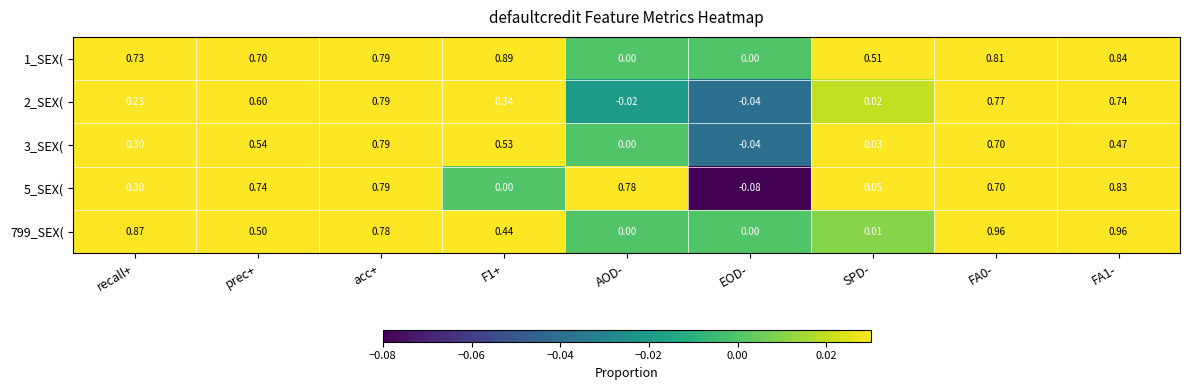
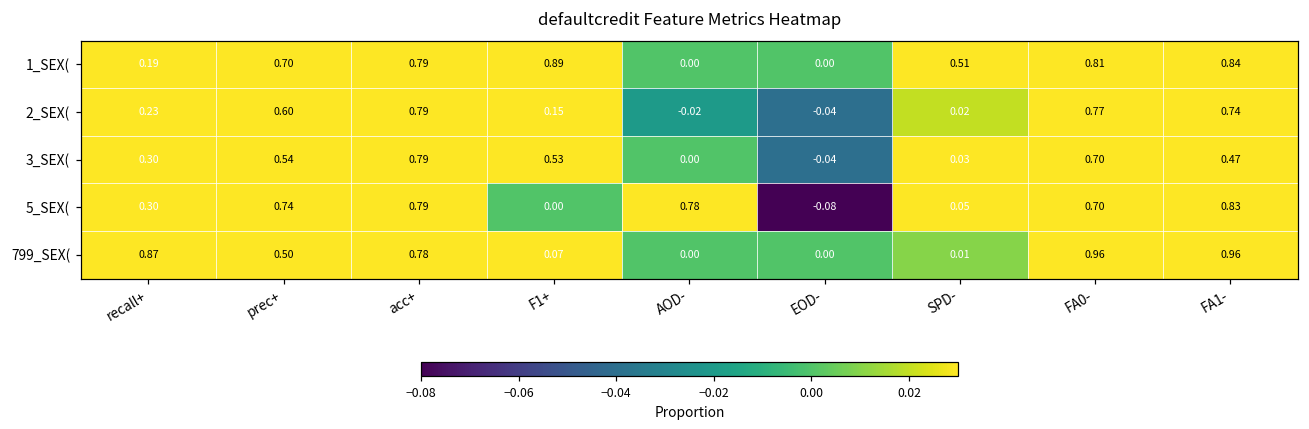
  {
    "1_SEX(": {
-     "recall+": 0.73,
+     "recall+": 0.19,
      "prec+": 0.70,
      "acc+": 0.79,
      "F1+": 0.89,
      "AOD-": 0.00,
      "EOD-": 0.00,
      "SPD-": 0.51,
      "FA0-": 0.81,
      "FA1-": 0.84
    },
    "2_SEX(": {
      "recall+": 0.23,
      "prec+": 0.60,
      "acc+": 0.79,
-     "F1+": 0.34,
+     "F1+": 0.15,
      "AOD-": -0.02,
      "EOD-": -0.04,
      "SPD-": 0.02,
      "FA0-": 0.77,
      "FA1-": 0.74
    },
    "3_SEX(": {
      "recall+": 0.30,
      "prec+": 0.54,
      "acc+": 0.79,
      "F1+": 0.53,
      "AOD-": 0.00,
      "EOD-": -0.04,
      "SPD-": 0.03,
      "FA0-": 0.70,
      "FA1-": 0.47
    },
    "5_SEX(": {
      "recall+": 0.30,
      "prec+": 0.74,
      "acc+": 0.79,
      "F1+": 0.00,
      "AOD-": 0.78,
      "EOD-": -0.08,
      "SPD-": 0.05,
      "FA0-": 0.70,
      "FA1-": 0.83
    },
    "799_SEX(": {
      "recall+": 0.87,
      "prec+": 0.50,
      "acc+": 0.78,
-     "F1+": 0.44,
+     "F1+": 0.07,
      "AOD-": 0.00,
      "EOD-": 0.00,
      "SPD-": 0.01,
      "FA0-": 0.96,
      "FA1-": 0.96
    }
  }
